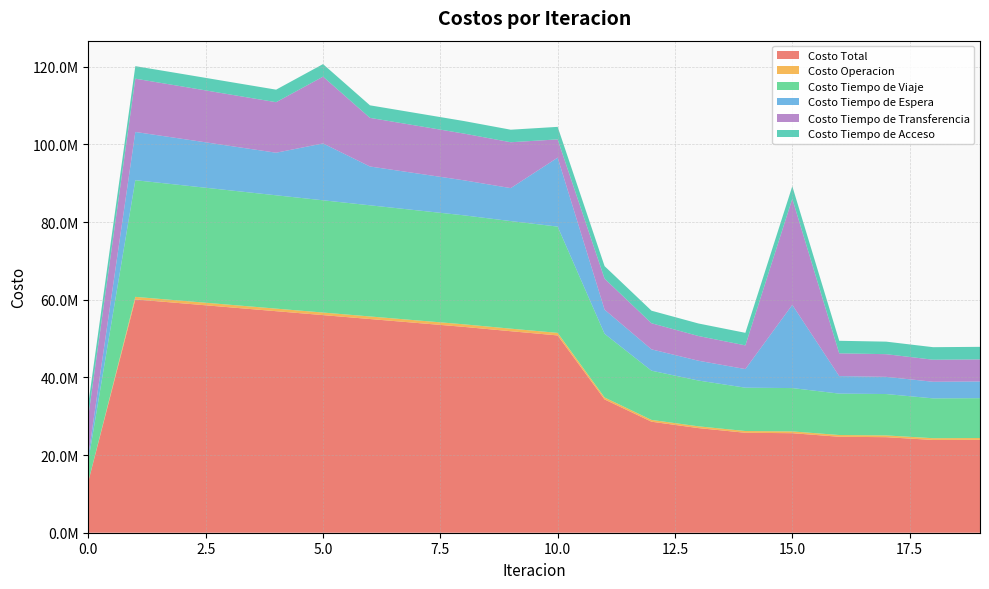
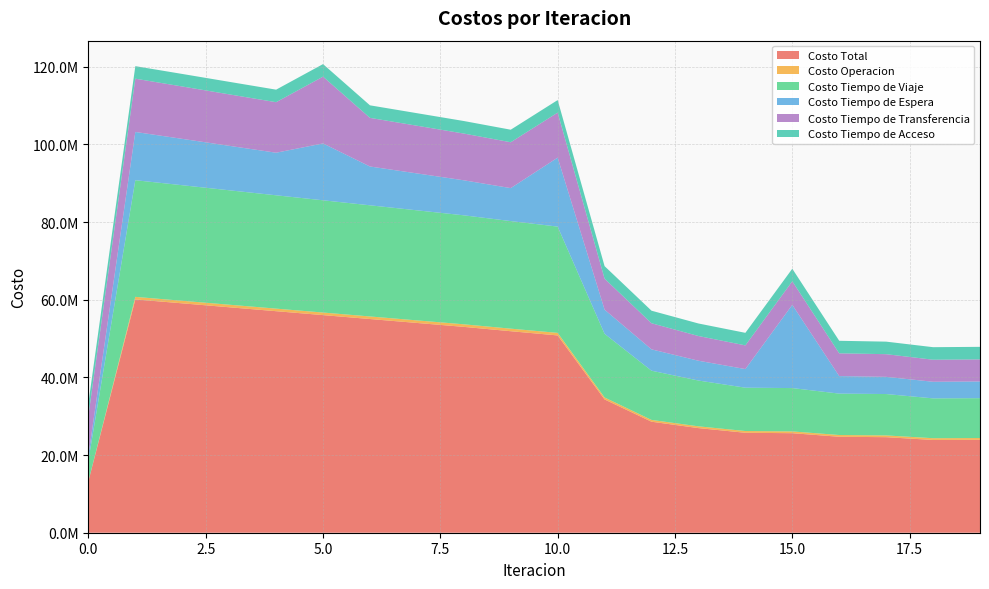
  {
    "Costo Total": {
      "5.0": 56000000
    },
    "Costo Operacion": {
      "5.0": 1000000
    },
    "Costo Tiempo de Espera": {
      "0.0": 1000000,
      "5.0": 15000000,
      "10.0": 18000000,
      "15.0": 21000000
    },
    "Costo Tiempo de Transferencia": {
      "0.0": 10000000,
      "5.0": 17000000,
-     "10.0": 5000000,
-     "15.0": 27000000
+     "10.0": 12000000,
+     "15.0": 6000000
    }
  }
